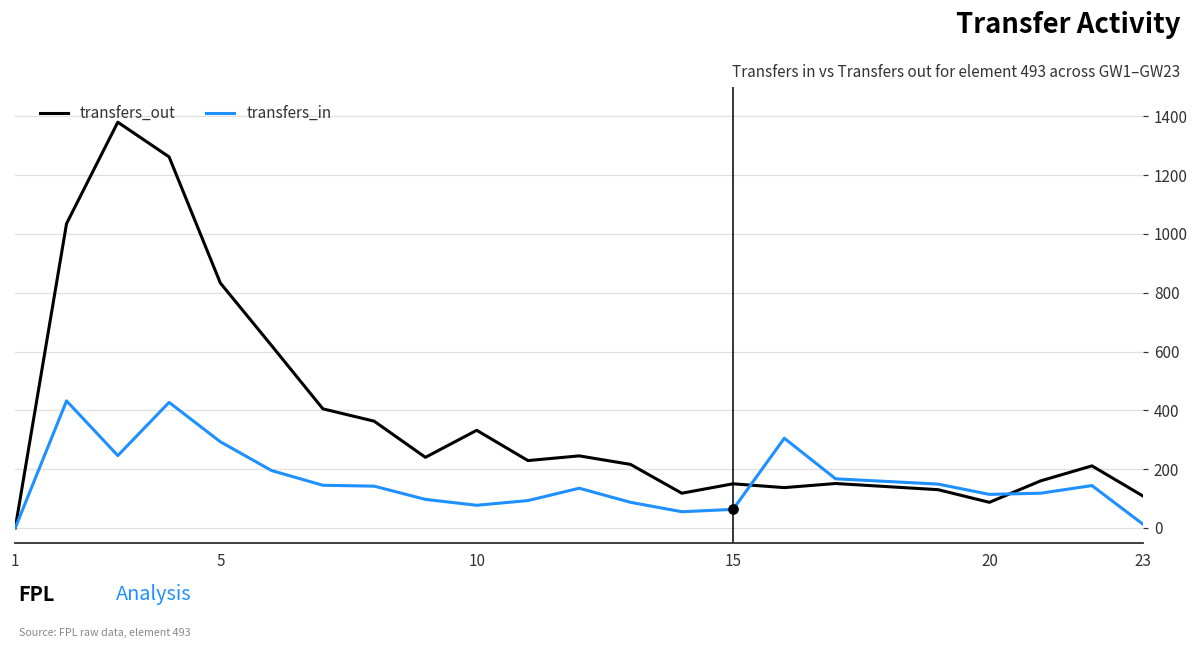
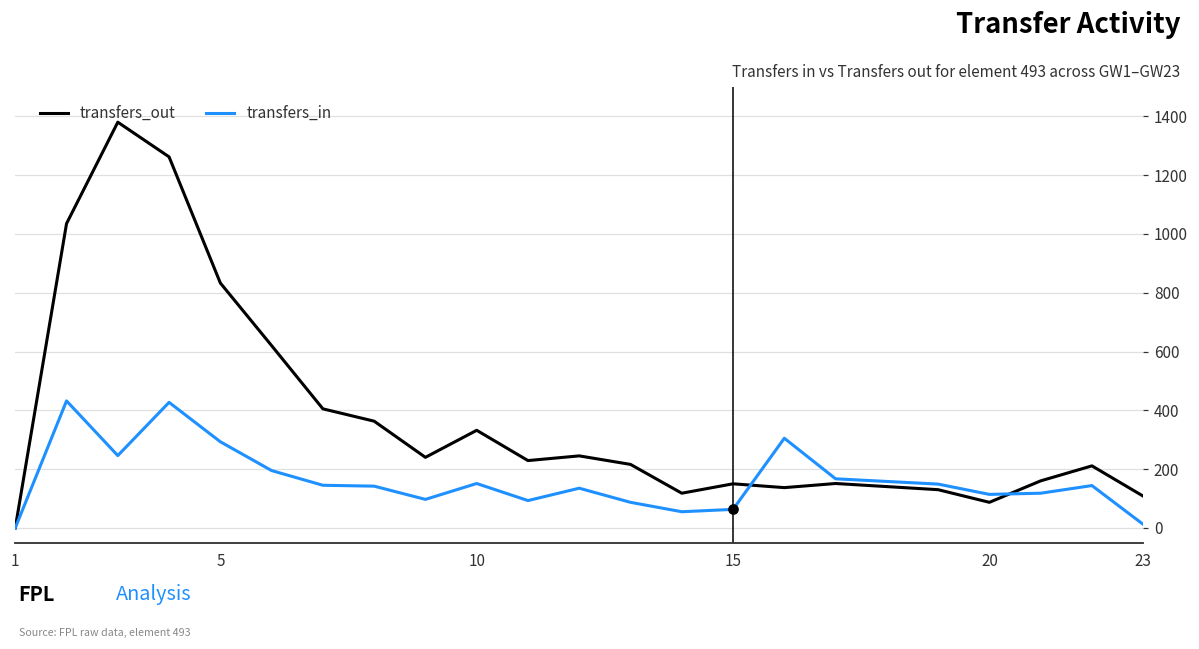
  {
    "transfers_in": {
      "5": 290,
-     "10": 80,
+     "10": 150,
      "20": 110,
      "23": 10
    }
  }
